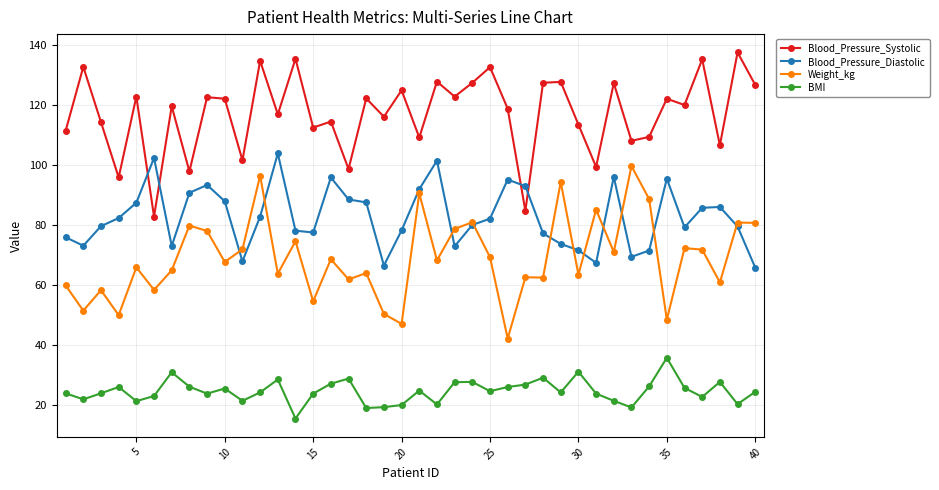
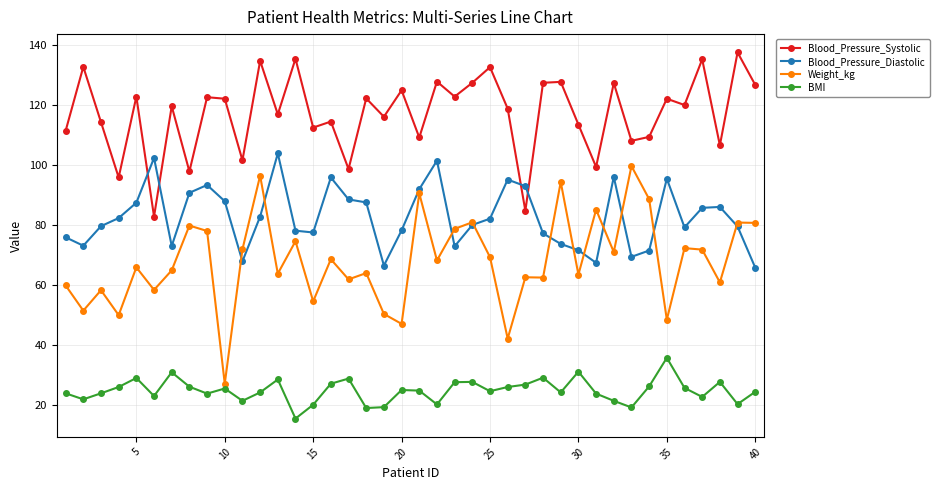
  {
    "Blood_Pressure_Systolic": {
      "5": 123,
      "10": 122,
      "15": 112,
      "20": 125,
      "25": 133,
      "30": 113,
      "35": 122,
      "40": 127
    },
    "Blood_Pressure_Diastolic": {
      "5": 87,
      "10": 88,
      "15": 78,
      "20": 78,
      "25": 82,
      "30": 72,
      "35": 95,
      "40": 66
    },
    "Weight_kg": {
      "5": 66,
-     "10": 68,
+     "10": 27,
      "15": 55,
      "20": 47,
      "25": 69,
      "30": 64,
      "35": 49,
      "40": 81
    },
    "BMI": {
-     "5": 21,
+     "5": 29,
      "10": 26,
-     "15": 24,
-     "20": 20,
+     "15": 20,
+     "20": 25,
      "25": 25,
      "30": 31,
      "35": 36,
      "40": 25
    }
  }
